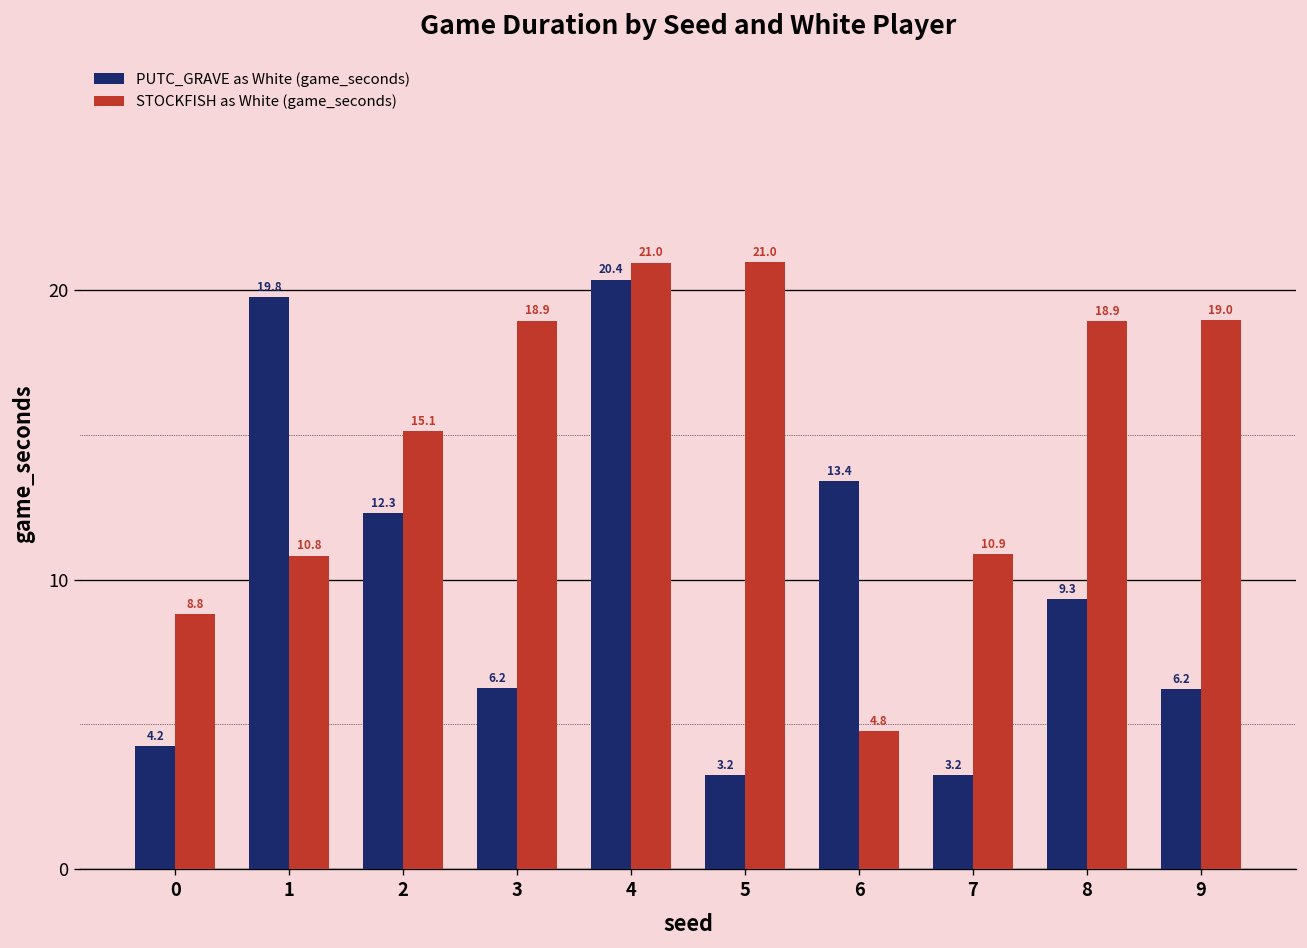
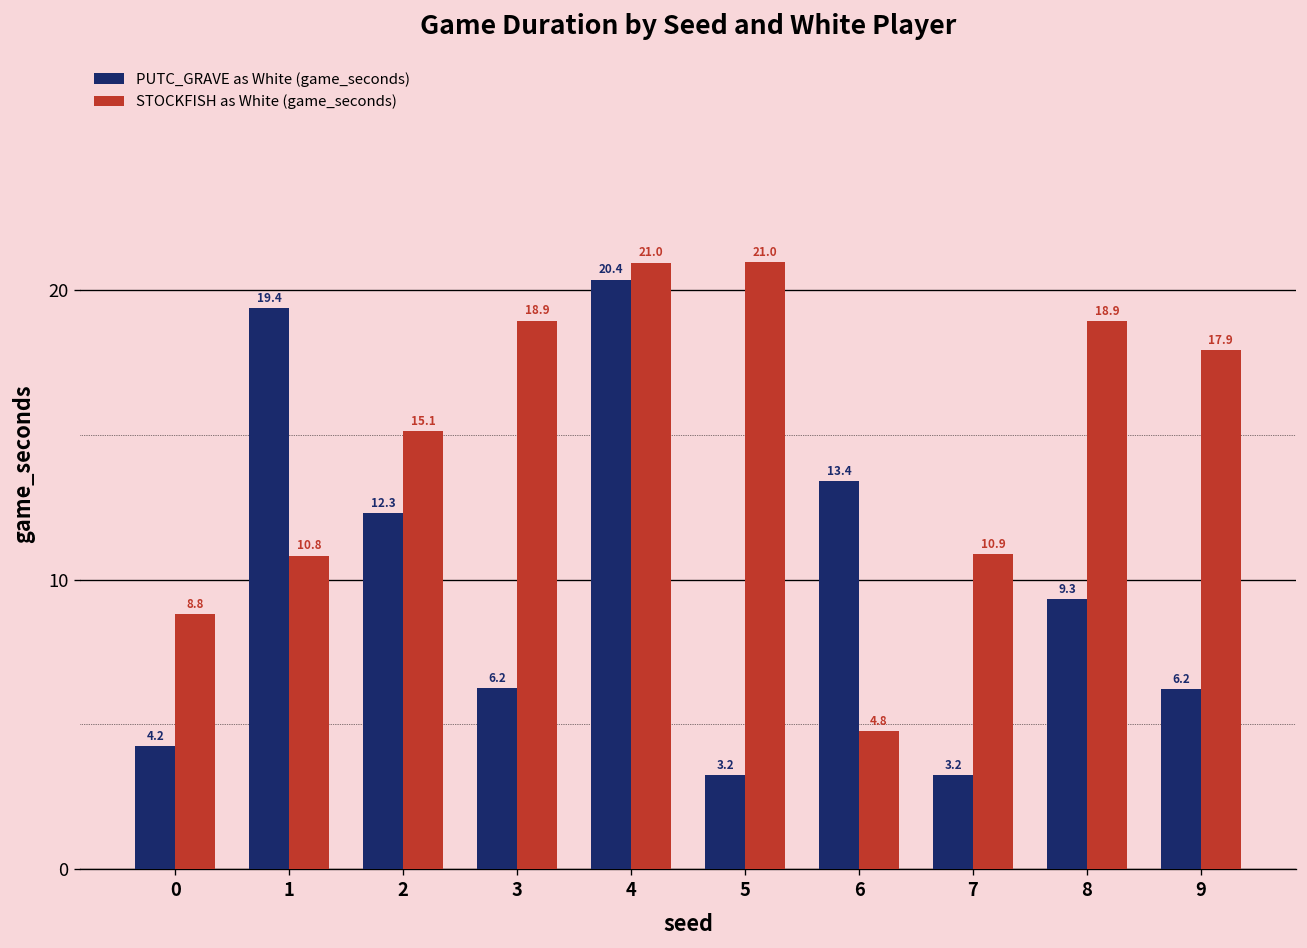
  {
    "PUTC_GRAVE as White (game_seconds)": {
      "0": 4.2,
-     "1": 19.8,
+     "1": 19.4,
      "2": 12.3,
      "3": 6.2,
      "4": 20.4,
      "5": 3.2,
      "6": 13.4,
      "7": 3.2,
      "8": 9.3,
      "9": 6.2
    },
    "STOCKFISH as White (game_seconds)": {
      "0": 8.8,
      "1": 10.8,
      "2": 15.1,
      "3": 18.9,
      "4": 21.0,
      "5": 21.0,
      "6": 4.8,
      "7": 10.9,
      "8": 18.9,
-     "9": 19.0
+     "9": 17.9
    }
  }
